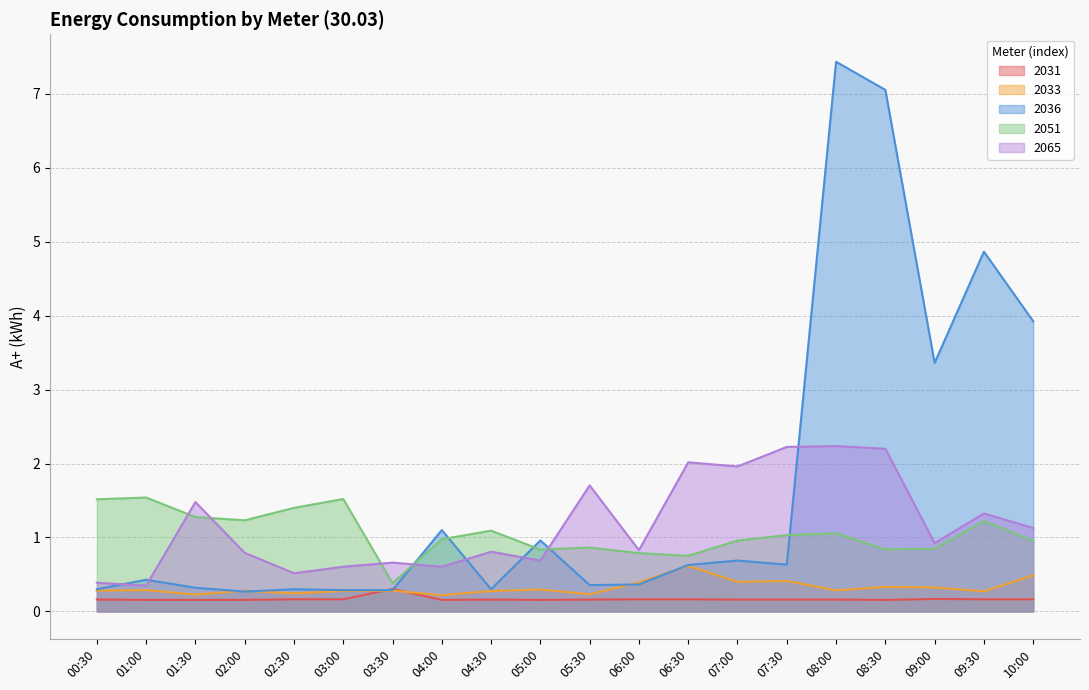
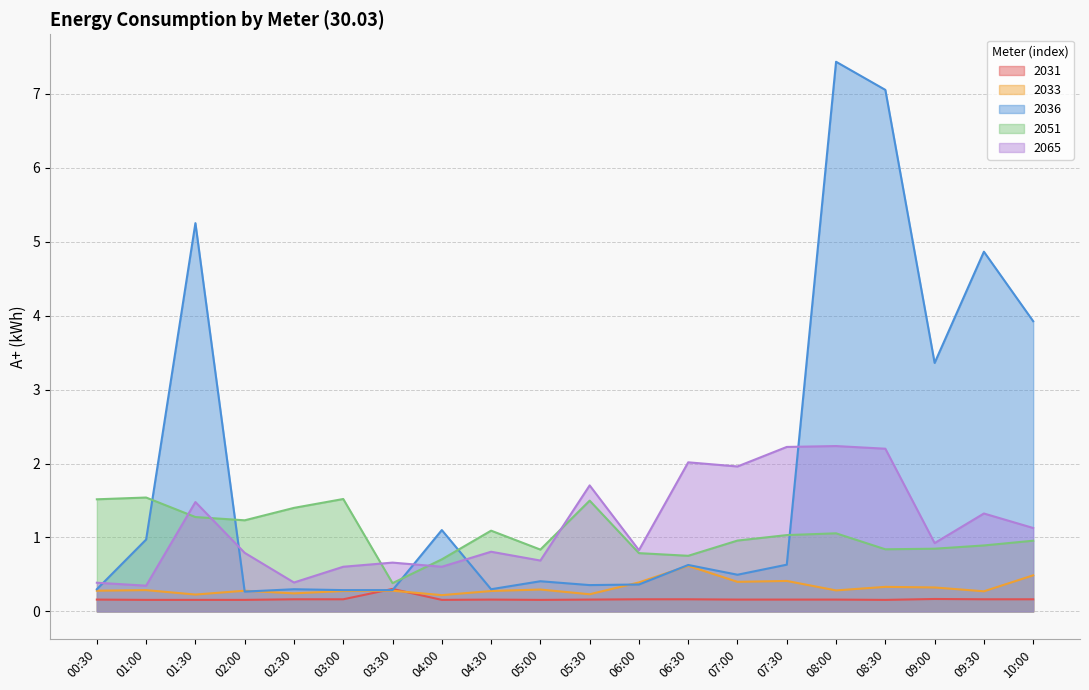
  {
    "2036": {
-     "01:00": 0.4,
-     "01:30": 0.3,
+     "01:00": 1.0,
+     "01:30": 5.3,
      "02:30": 0.3,
      "04:00": 1.1,
-     "05:00": 1.0,
+     "05:00": 0.4,
      "05:30": 0.4,
-     "07:00": 0.7,
+     "07:00": 0.5,
      "07:30": 0.6,
      "08:00": 7.4,
      "08:30": 7.1,
      "09:00": 3.4,
      "09:30": 4.9,
      "10:00": 3.9
    },
    "2051": {
      "00:30": 1.5,
      "01:00": 1.5,
      "01:30": 1.3,
      "02:00": 1.2,
      "02:30": 1.4,
      "03:00": 1.5,
      "03:30": 0.4,
-     "04:00": 1.0,
+     "04:00": 0.7,
      "04:30": 1.1,
      "05:00": 0.8,
-     "05:30": 0.9,
+     "05:30": 1.5,
      "06:00": 0.8,
      "06:30": 0.8,
      "07:00": 1.0,
      "07:30": 1.0,
      "08:00": 1.1,
      "08:30": 0.8,
      "09:00": 0.8,
-     "09:30": 1.2,
+     "09:30": 0.9,
      "10:00": 1.0
    },
    "2065": {
      "00:30": 0.4,
      "01:00": 0.3,
      "01:30": 1.5,
      "02:00": 0.8,
-     "02:30": 0.5,
+     "02:30": 0.4,
      "03:00": 0.6,
      "03:30": 0.7,
      "04:00": 0.6,
      "04:30": 0.8,
      "05:00": 0.7,
      "05:30": 1.7,
      "06:00": 0.8,
      "06:30": 2.0,
      "07:00": 2.0,
      "07:30": 2.2,
      "08:00": 2.2,
      "08:30": 2.2,
      "09:00": 0.9,
      "09:30": 1.3,
      "10:00": 1.1
    }
  }
